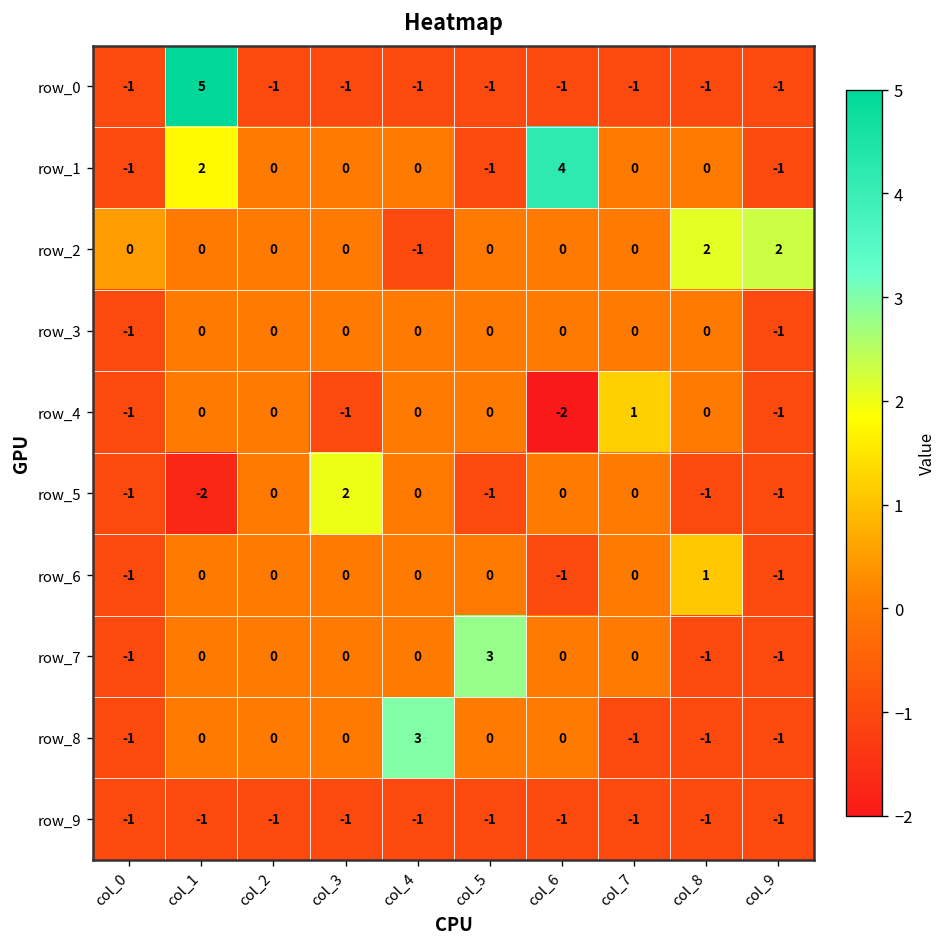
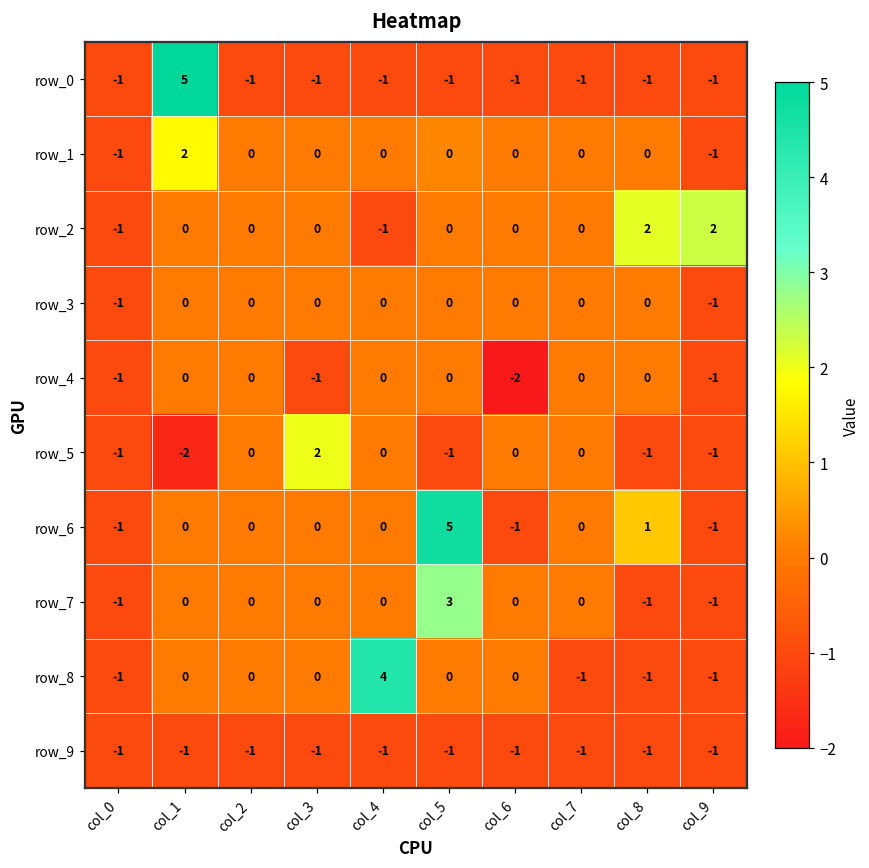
  {
    "row_0": {
      "col_0": -1,
      "col_1": 5,
      "col_2": -1,
      "col_3": -1,
      "col_4": -1,
      "col_5": -1,
      "col_6": -1,
      "col_7": -1,
      "col_8": -1,
      "col_9": -1
    },
    "row_1": {
      "col_0": -1,
      "col_1": 2,
      "col_2": 0,
      "col_3": 0,
      "col_4": 0,
-     "col_5": -1,
-     "col_6": 4,
+     "col_5": 0,
+     "col_6": 0,
      "col_7": 0,
      "col_8": 0,
      "col_9": -1
    },
    "row_2": {
-     "col_0": 0,
+     "col_0": -1,
      "col_1": 0,
      "col_2": 0,
      "col_3": 0,
      "col_4": -1,
      "col_5": 0,
      "col_6": 0,
      "col_7": 0,
      "col_8": 2,
      "col_9": 2
    },
    "row_3": {
      "col_0": -1,
      "col_1": 0,
      "col_2": 0,
      "col_3": 0,
      "col_4": 0,
      "col_5": 0,
      "col_6": 0,
      "col_7": 0,
      "col_8": 0,
      "col_9": -1
    },
    "row_4": {
      "col_0": -1,
      "col_1": 0,
      "col_2": 0,
      "col_3": -1,
      "col_4": 0,
      "col_5": 0,
      "col_6": -2,
-     "col_7": 1,
+     "col_7": 0,
      "col_8": 0,
      "col_9": -1
    },
    "row_5": {
      "col_0": -1,
      "col_1": -2,
      "col_2": 0,
      "col_3": 2,
      "col_4": 0,
      "col_5": -1,
      "col_6": 0,
      "col_7": 0,
      "col_8": -1,
      "col_9": -1
    },
    "row_6": {
      "col_0": -1,
      "col_1": 0,
      "col_2": 0,
      "col_3": 0,
      "col_4": 0,
-     "col_5": 0,
+     "col_5": 5,
      "col_6": -1,
      "col_7": 0,
      "col_8": 1,
      "col_9": -1
    },
    "row_7": {
      "col_0": -1,
      "col_1": 0,
      "col_2": 0,
      "col_3": 0,
      "col_4": 0,
      "col_5": 3,
      "col_6": 0,
      "col_7": 0,
      "col_8": -1,
      "col_9": -1
    },
    "row_8": {
      "col_0": -1,
      "col_1": 0,
      "col_2": 0,
      "col_3": 0,
-     "col_4": 3,
+     "col_4": 4,
      "col_5": 0,
      "col_6": 0,
      "col_7": -1,
      "col_8": -1,
      "col_9": -1
    },
    "row_9": {
      "col_0": -1,
      "col_1": -1,
      "col_2": -1,
      "col_3": -1,
      "col_4": -1,
      "col_5": -1,
      "col_6": -1,
      "col_7": -1,
      "col_8": -1,
      "col_9": -1
    }
  }
